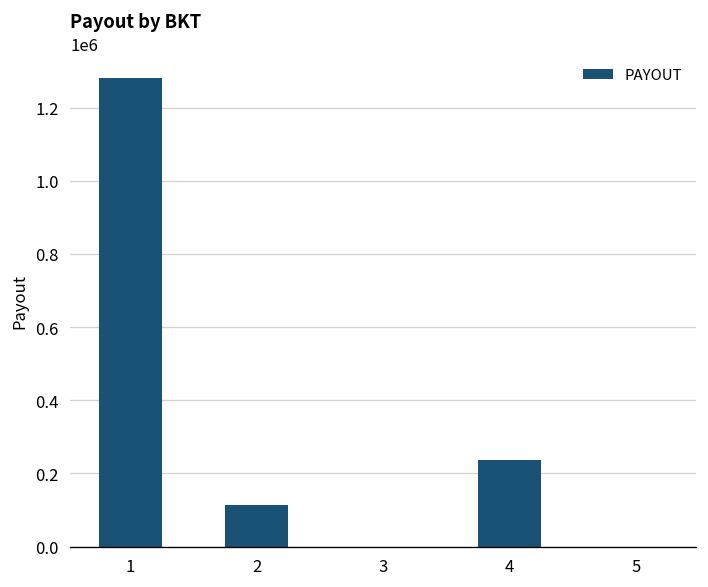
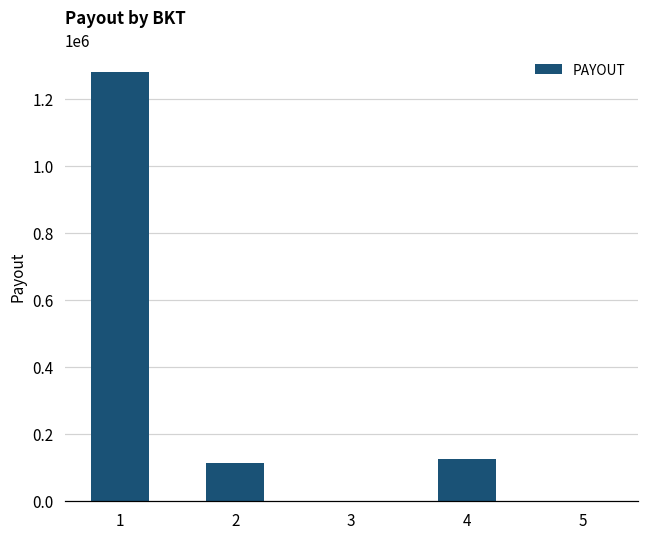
  {
    "1": 1280000,
    "2": 110000,
    "3": 0,
-   "4": 240000,
+   "4": 130000,
    "5": 0
  }
